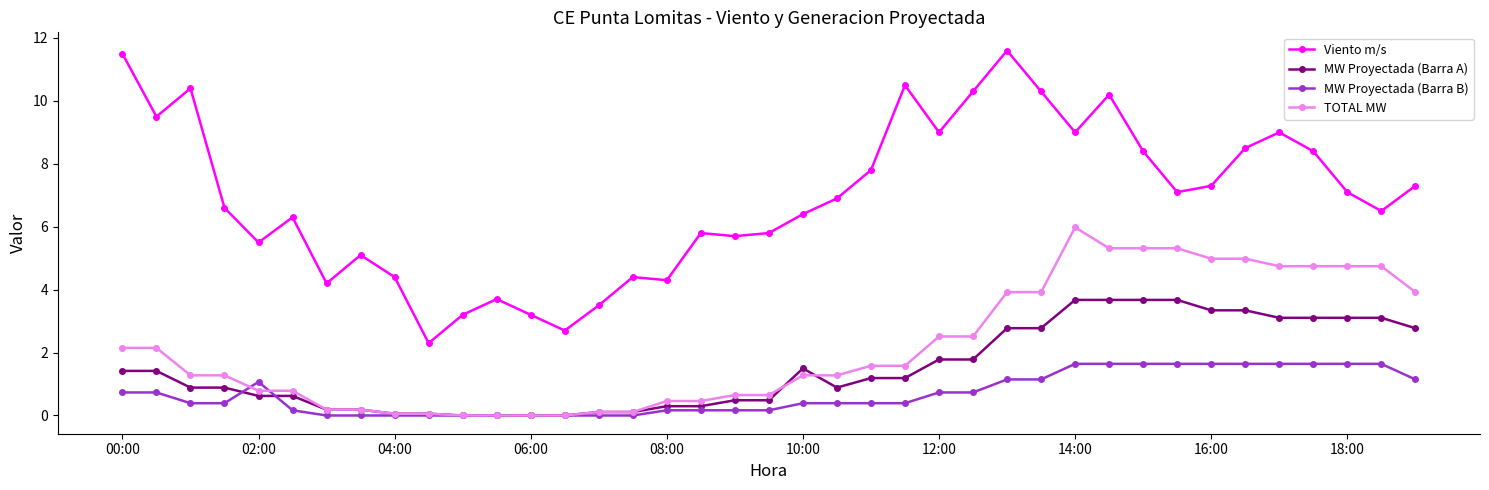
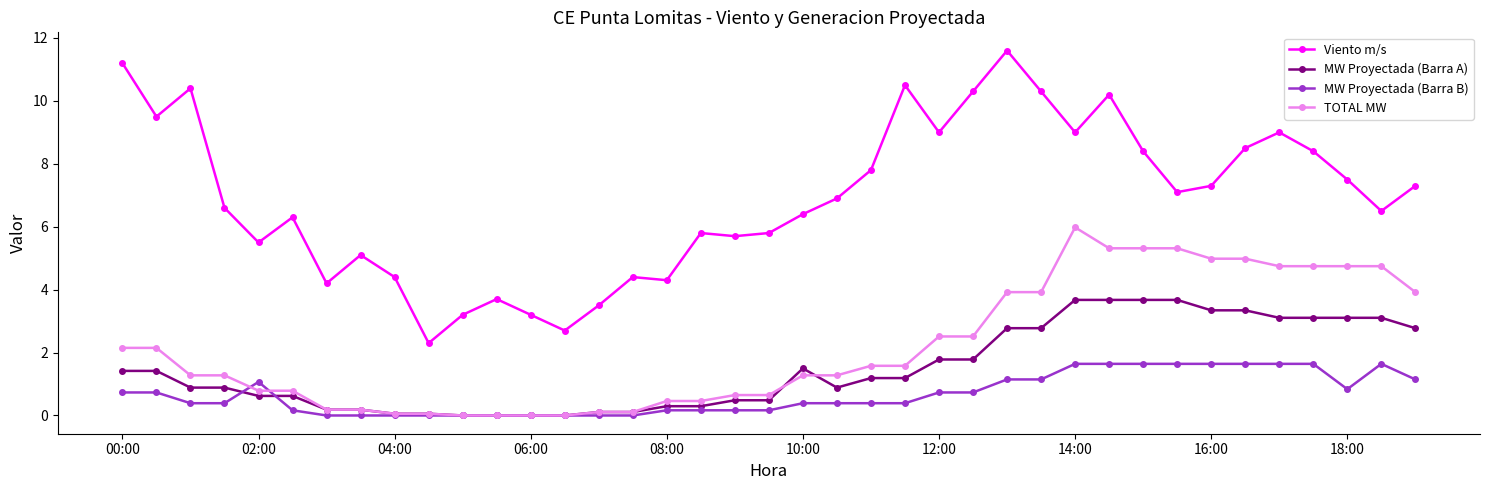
  {
    "Viento m/s": {
-     "00:00": 11.5,
+     "00:00": 11.2,
      "02:00": 5.5,
      "04:00": 4.4,
      "06:00": 3.2,
      "08:00": 4.3,
      "10:00": 6.4,
      "12:00": 9.0,
      "14:00": 9.0,
      "16:00": 7.3,
-     "18:00": 7.1
+     "18:00": 7.5
    },
    "MW Proyectada (Barra A)": {
      "00:00": 1.4,
      "02:00": 0.6,
      "08:00": 0.3,
      "10:00": 1.5,
      "12:00": 1.8,
      "14:00": 3.7,
      "16:00": 3.3,
      "18:00": 3.1
    },
    "MW Proyectada (Barra B)": {
      "00:00": 0.7,
      "02:00": 1.1,
      "08:00": 0.2,
      "10:00": 0.4,
      "12:00": 0.7,
      "14:00": 1.6,
      "16:00": 1.6,
-     "18:00": 1.6
+     "18:00": 0.8
    },
    "TOTAL MW": {
      "00:00": 2.1,
      "02:00": 0.8,
      "08:00": 0.5,
      "10:00": 1.3,
      "12:00": 2.5,
      "14:00": 6.0,
      "16:00": 5.0,
      "18:00": 4.7
    }
  }
